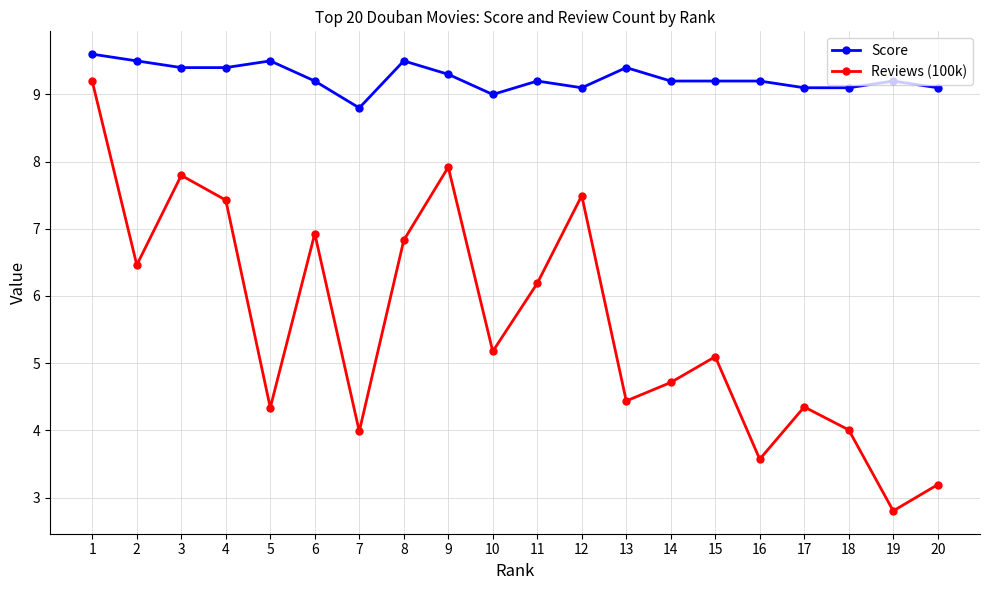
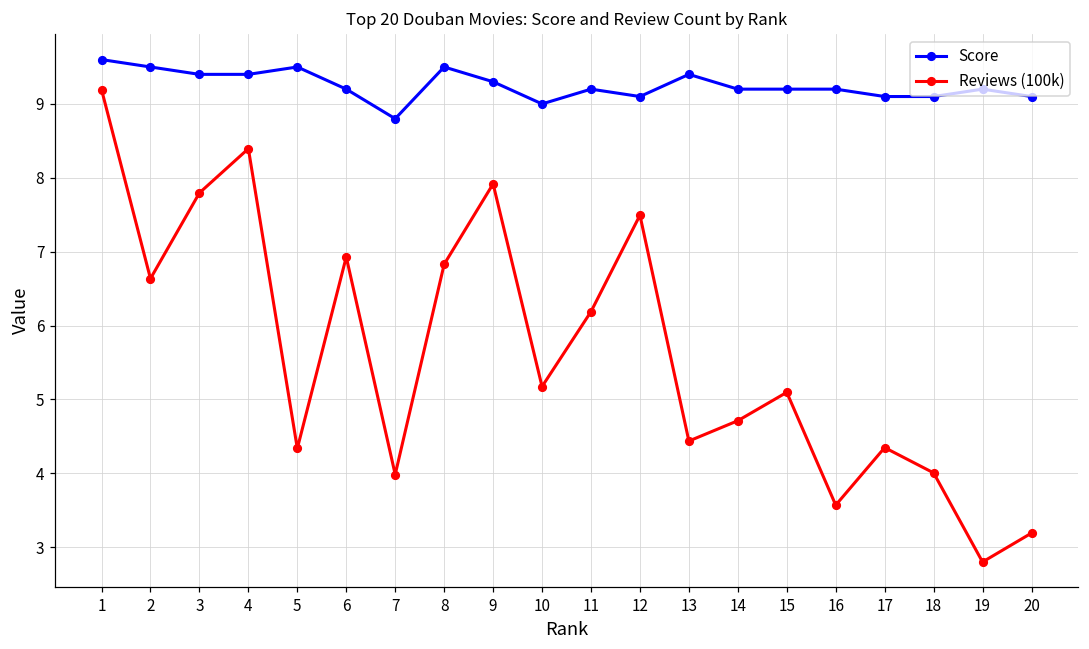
  {
    "Score": {
      "1": 9.6,
      "2": 9.5,
      "3": 9.4,
      "4": 9.4,
      "5": 9.5,
      "6": 9.2,
      "7": 8.8,
      "8": 9.5,
      "9": 9.3,
      "10": 9.0,
      "11": 9.2,
      "12": 9.1,
      "13": 9.4,
      "14": 9.2,
      "15": 9.2,
      "16": 9.2,
      "17": 9.1,
      "18": 9.1,
      "20": 9.1
    },
    "Reviews (100k)": {
      "1": 9.2,
-     "2": 6.5,
+     "2": 6.6,
      "3": 7.8,
-     "4": 7.4,
+     "4": 8.4,
      "5": 4.3,
      "6": 6.9,
      "7": 4.0,
      "8": 6.8,
      "9": 7.9,
      "10": 5.2,
      "11": 6.2,
      "12": 7.5,
      "13": 4.4,
      "14": 4.7,
      "15": 5.1,
      "16": 3.6,
      "17": 4.3,
      "18": 4.0,
      "19": 2.8,
      "20": 3.2
    }
  }
